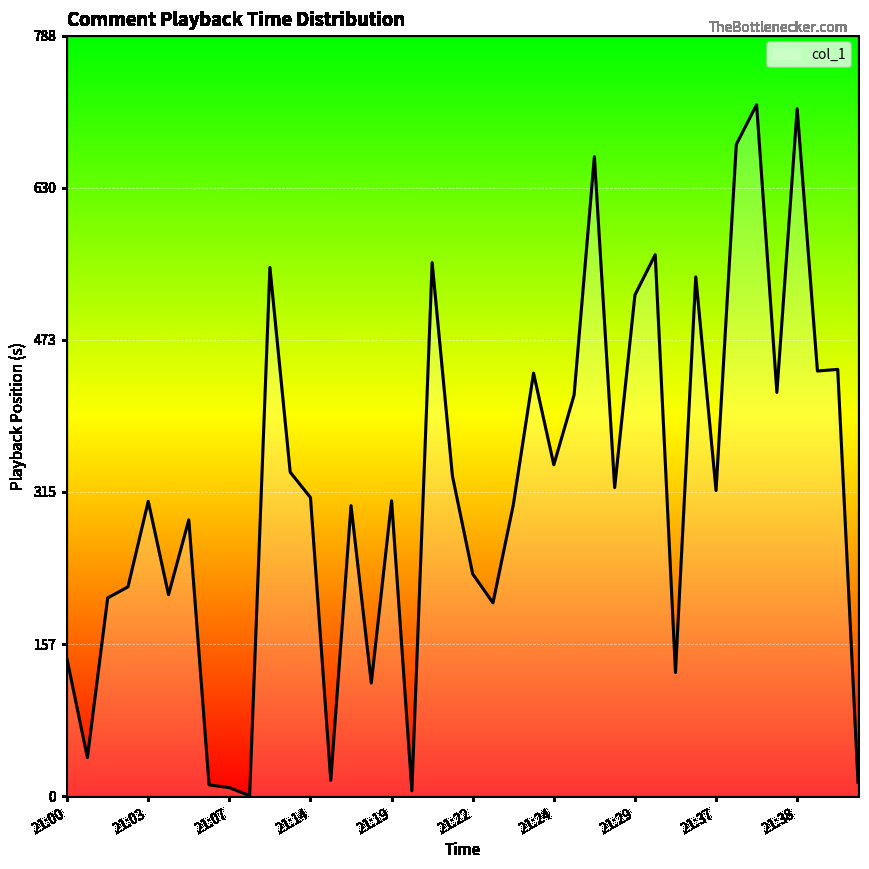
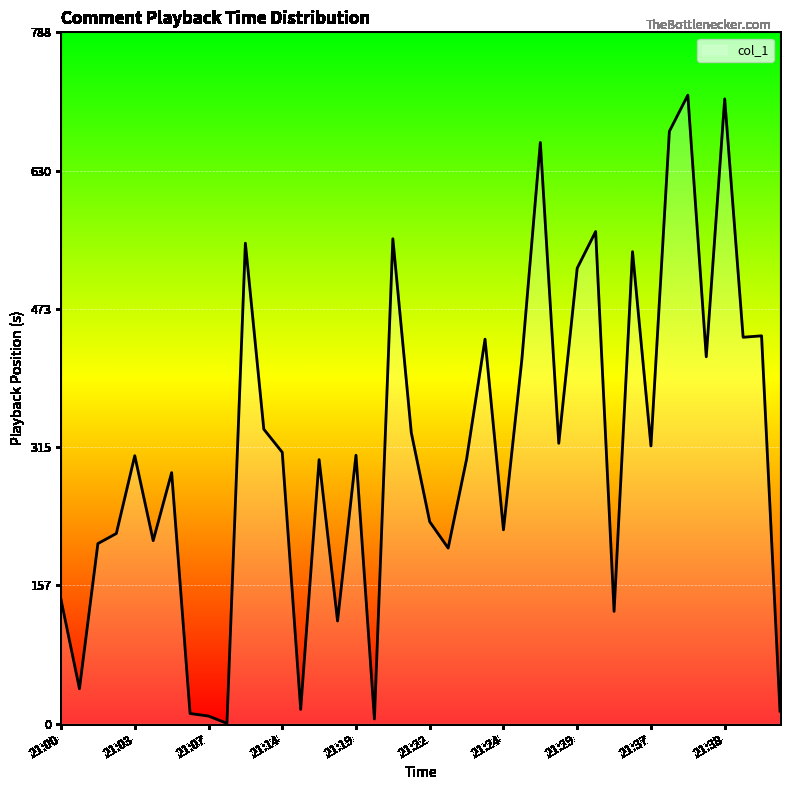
  {
    "21:14": 310,
-   "21:24": 340,
+   "21:24": 220,
    "21:29": 520
  }
